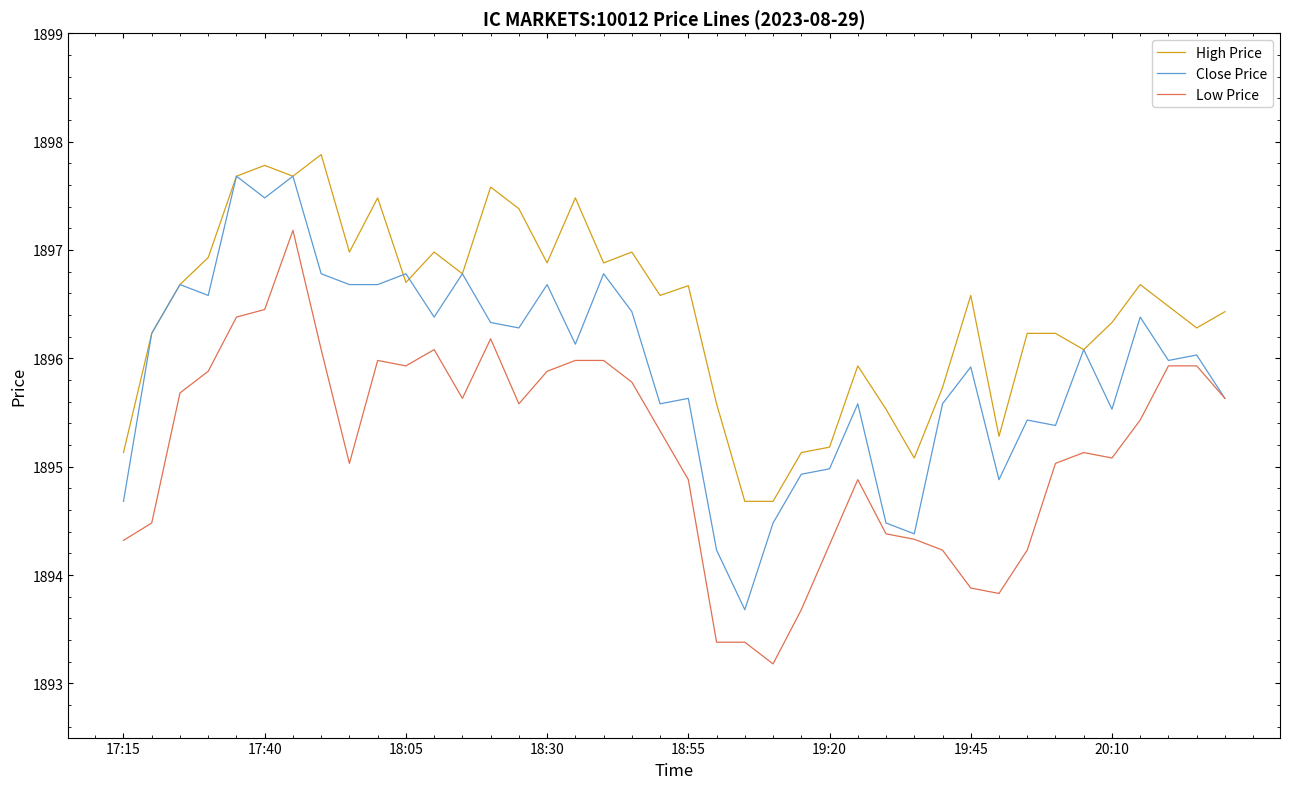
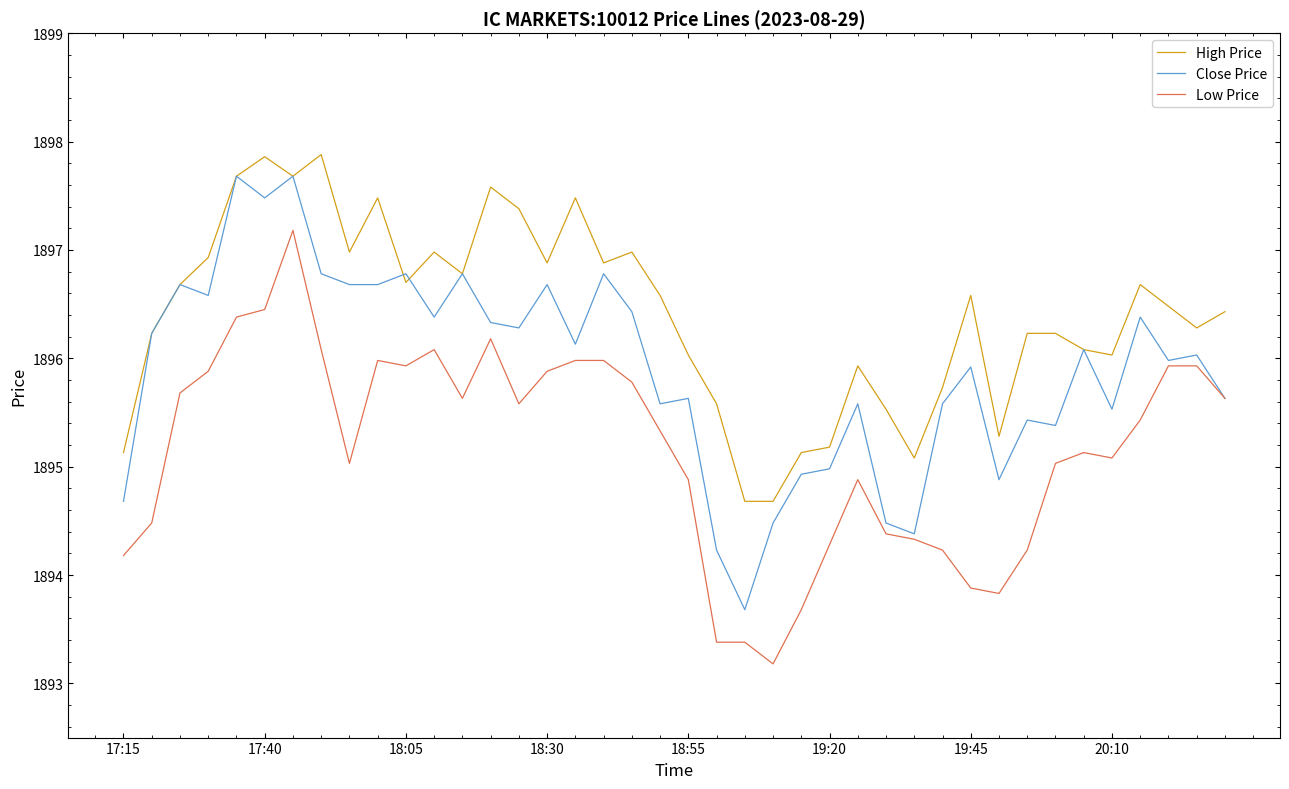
  {
    "High Price": {
      "17:15": 1895.13,
-     "17:40": 1897.78,
+     "17:40": 1897.86,
      "18:05": 1896.70,
      "18:30": 1896.88,
-     "18:55": 1896.67,
+     "18:55": 1896.03,
      "19:20": 1895.18,
      "19:45": 1896.58,
-     "20:10": 1896.33
+     "20:10": 1896.03
    },
    "Close Price": {
      "17:15": 1894.68,
      "17:40": 1897.48,
      "18:05": 1896.78,
      "18:30": 1896.68,
      "18:55": 1895.63,
      "19:20": 1894.98,
      "19:45": 1895.92,
      "20:10": 1895.53
    },
    "Low Price": {
-     "17:15": 1894.32,
+     "17:15": 1894.18,
      "17:40": 1896.45,
      "18:05": 1895.93,
      "18:30": 1895.88,
      "18:55": 1894.88,
      "19:20": 1894.28,
      "19:45": 1893.88,
      "20:10": 1895.08
    }
  }
